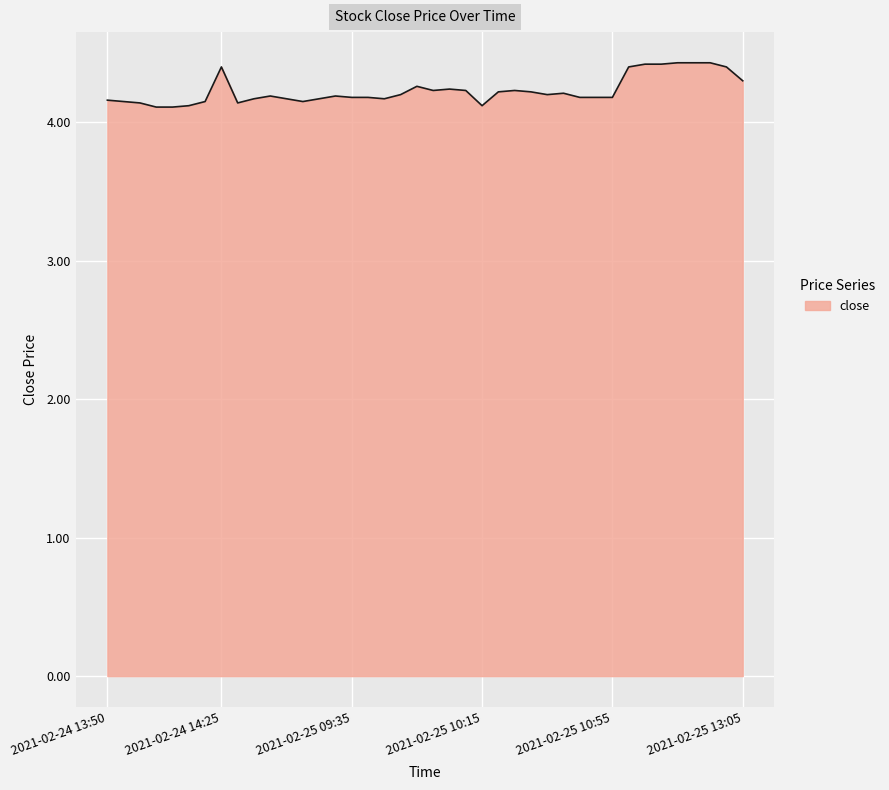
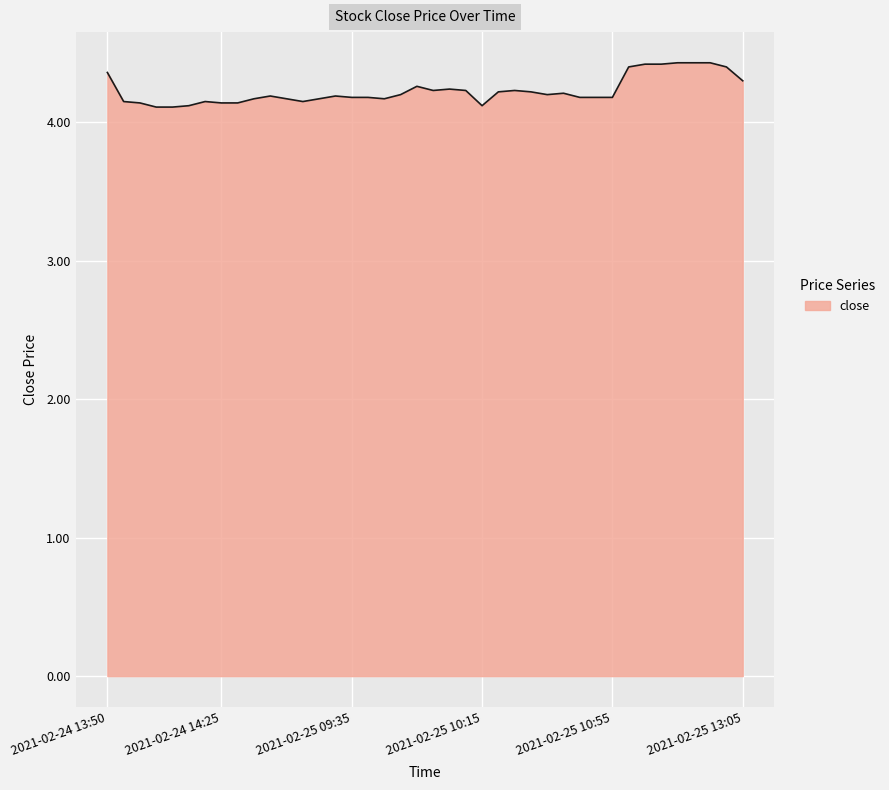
  {
-   "2021-02-24 13:50": 4.16,
-   "2021-02-24 14:25": 4.40,
+   "2021-02-24 13:50": 4.36,
+   "2021-02-24 14:25": 4.14,
    "2021-02-25 09:35": 4.18,
    "2021-02-25 10:15": 4.12,
    "2021-02-25 10:55": 4.18,
    "2021-02-25 13:05": 4.30
  }
